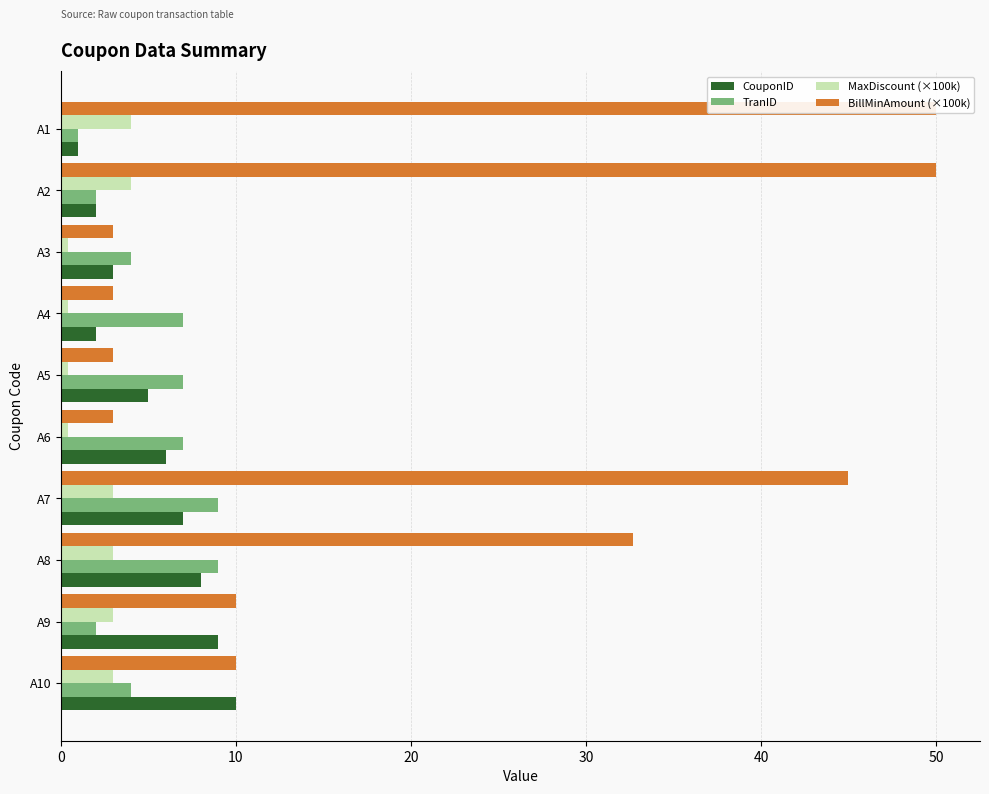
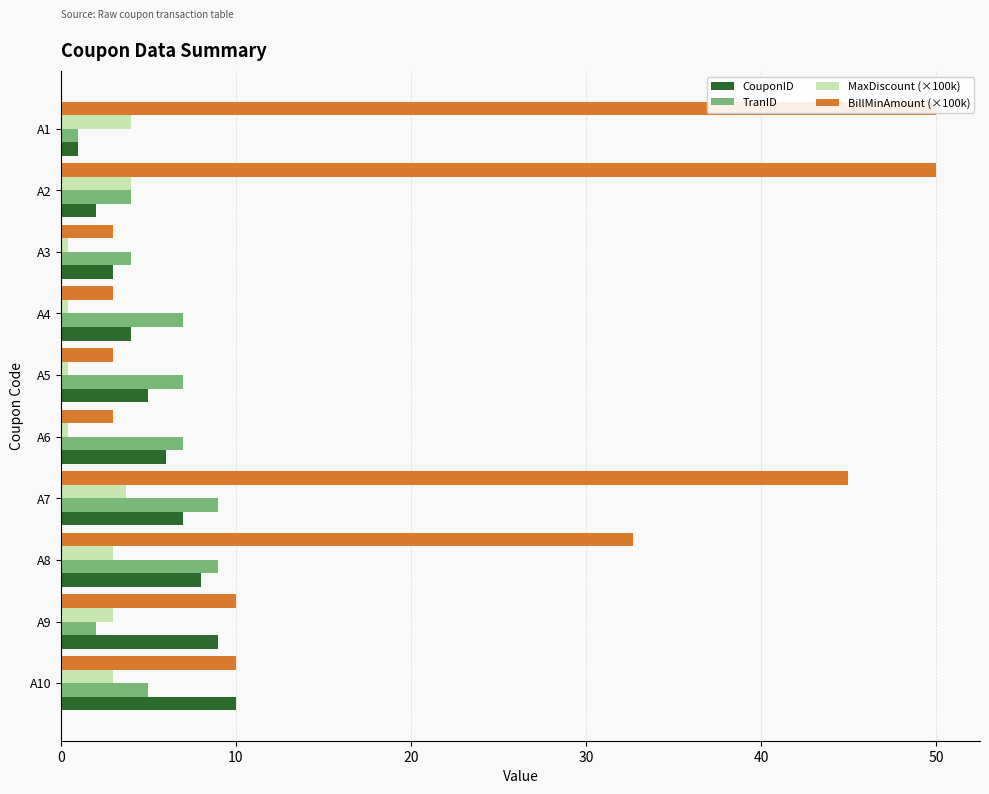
  {
    "CouponID": {
      "A1": 1,
      "A2": 2,
      "A3": 3,
-     "A4": 2,
+     "A4": 4,
      "A5": 5,
      "A6": 6,
      "A7": 7,
      "A8": 8,
      "A9": 9,
      "A10": 10
    },
    "TranID": {
      "A1": 1,
-     "A2": 2,
+     "A2": 4,
      "A3": 4,
      "A4": 7,
      "A5": 7,
      "A6": 7,
      "A7": 9,
      "A8": 9,
      "A9": 2,
-     "A10": 4
+     "A10": 5
    },
    "MaxDiscount (×100k)": {
      "A1": 4.0,
      "A2": 4.0,
      "A3": 0.4,
      "A4": 0.4,
      "A5": 0.4,
      "A6": 0.4,
-     "A7": 3.0,
+     "A7": 3.7,
      "A8": 3.0,
      "A9": 3.0,
      "A10": 3.0
    },
    "BillMinAmount (×100k)": {
      "A2": 50.0,
      "A3": 3.0,
      "A4": 3.0,
      "A5": 3.0,
      "A6": 3.0,
      "A7": 45.0,
      "A8": 32.7,
      "A9": 10.0,
      "A10": 10.0
    }
  }
